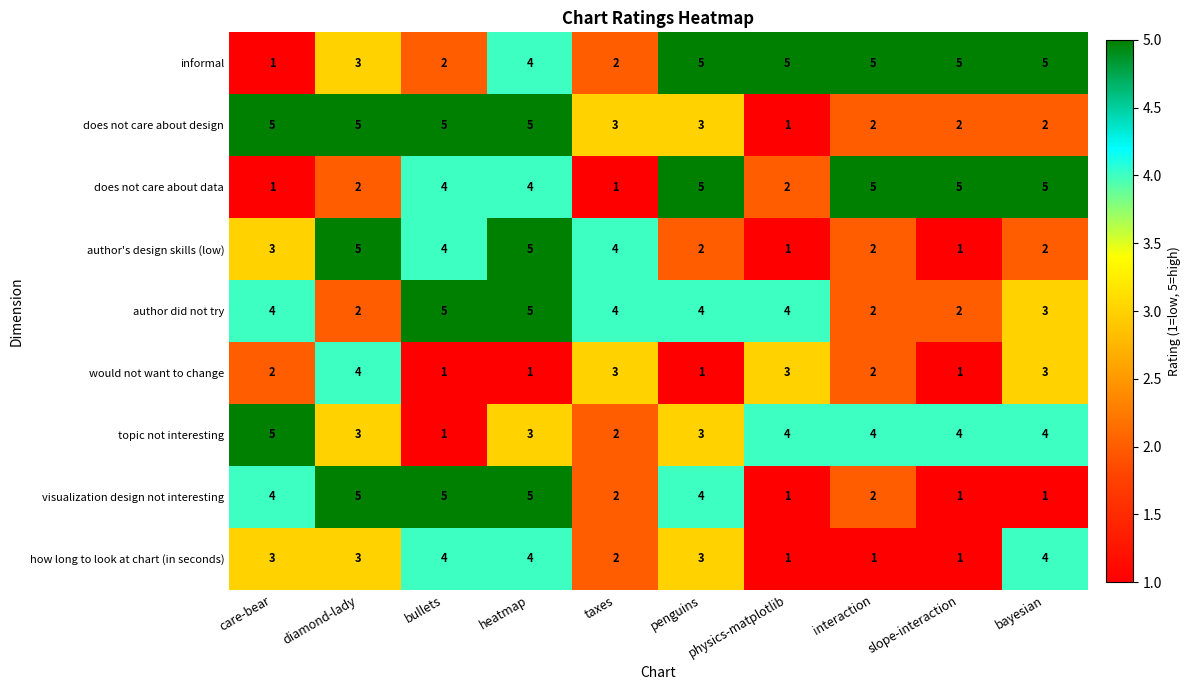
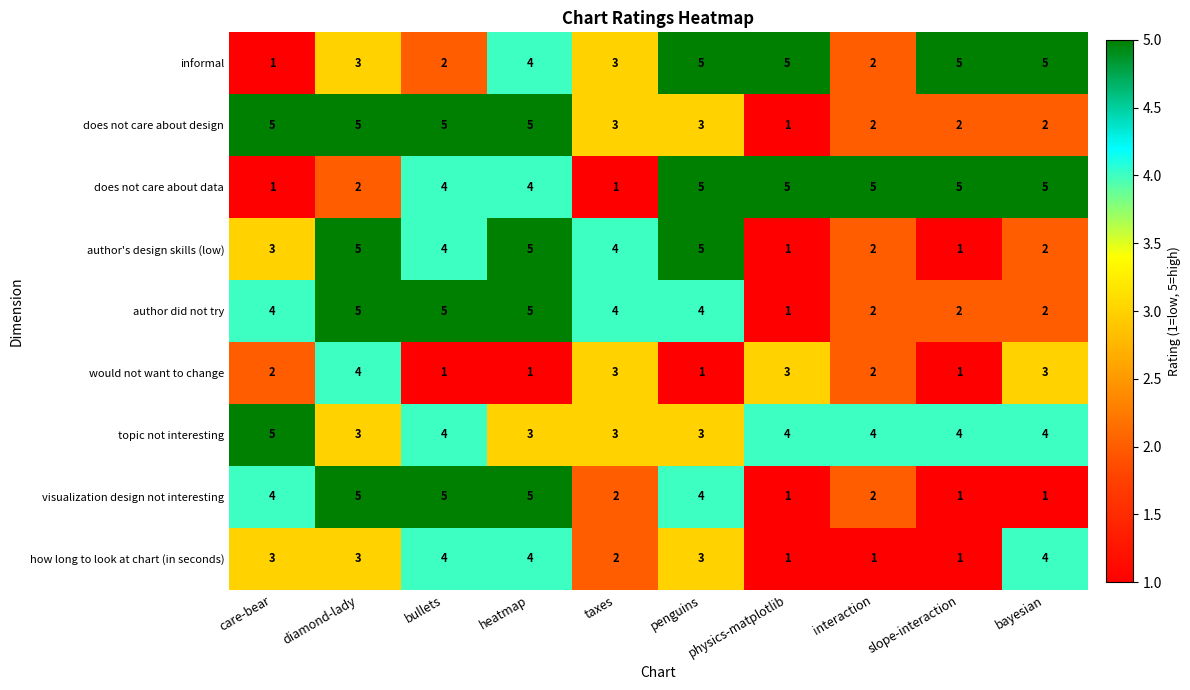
  {
    "informal": {
      "care-bear": 1,
      "diamond-lady": 3,
      "bullets": 2,
      "heatmap": 4,
-     "taxes": 2,
+     "taxes": 3,
      "penguins": 5,
      "physics-matplotlib": 5,
-     "interaction": 5,
+     "interaction": 2,
      "slope-interaction": 5,
      "bayesian": 5
    },
    "does not care about design": {
      "care-bear": 5,
      "diamond-lady": 5,
      "bullets": 5,
      "heatmap": 5,
      "taxes": 3,
      "penguins": 3,
      "physics-matplotlib": 1,
      "interaction": 2,
      "slope-interaction": 2,
      "bayesian": 2
    },
    "does not care about data": {
      "care-bear": 1,
      "diamond-lady": 2,
      "bullets": 4,
      "heatmap": 4,
      "taxes": 1,
      "penguins": 5,
-     "physics-matplotlib": 2,
+     "physics-matplotlib": 5,
      "interaction": 5,
      "slope-interaction": 5,
      "bayesian": 5
    },
    "author's design skills (low)": {
      "care-bear": 3,
      "diamond-lady": 5,
      "bullets": 4,
      "heatmap": 5,
      "taxes": 4,
-     "penguins": 2,
+     "penguins": 5,
      "physics-matplotlib": 1,
      "interaction": 2,
      "slope-interaction": 1,
      "bayesian": 2
    },
    "author did not try": {
      "care-bear": 4,
-     "diamond-lady": 2,
+     "diamond-lady": 5,
      "bullets": 5,
      "heatmap": 5,
      "taxes": 4,
      "penguins": 4,
-     "physics-matplotlib": 4,
+     "physics-matplotlib": 1,
      "interaction": 2,
      "slope-interaction": 2,
-     "bayesian": 3
+     "bayesian": 2
    },
    "would not want to change": {
      "care-bear": 2,
      "diamond-lady": 4,
      "bullets": 1,
      "heatmap": 1,
      "taxes": 3,
      "penguins": 1,
      "physics-matplotlib": 3,
      "interaction": 2,
      "slope-interaction": 1,
      "bayesian": 3
    },
    "topic not interesting": {
      "care-bear": 5,
      "diamond-lady": 3,
-     "bullets": 1,
+     "bullets": 4,
      "heatmap": 3,
-     "taxes": 2,
+     "taxes": 3,
      "penguins": 3,
      "physics-matplotlib": 4,
      "interaction": 4,
      "slope-interaction": 4,
      "bayesian": 4
    },
    "visualization design not interesting": {
      "care-bear": 4,
      "diamond-lady": 5,
      "bullets": 5,
      "heatmap": 5,
      "taxes": 2,
      "penguins": 4,
      "physics-matplotlib": 1,
      "interaction": 2,
      "slope-interaction": 1,
      "bayesian": 1
    },
    "how long to look at chart (in seconds)": {
      "care-bear": 3,
      "diamond-lady": 3,
      "bullets": 4,
      "heatmap": 4,
      "taxes": 2,
      "penguins": 3,
      "physics-matplotlib": 1,
      "interaction": 1,
      "slope-interaction": 1,
      "bayesian": 4
    }
  }
